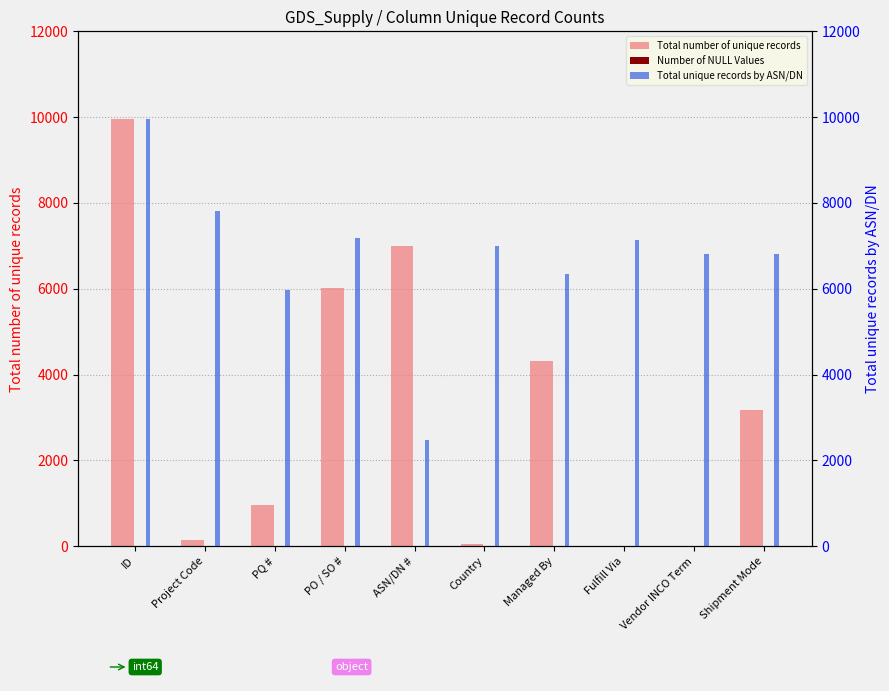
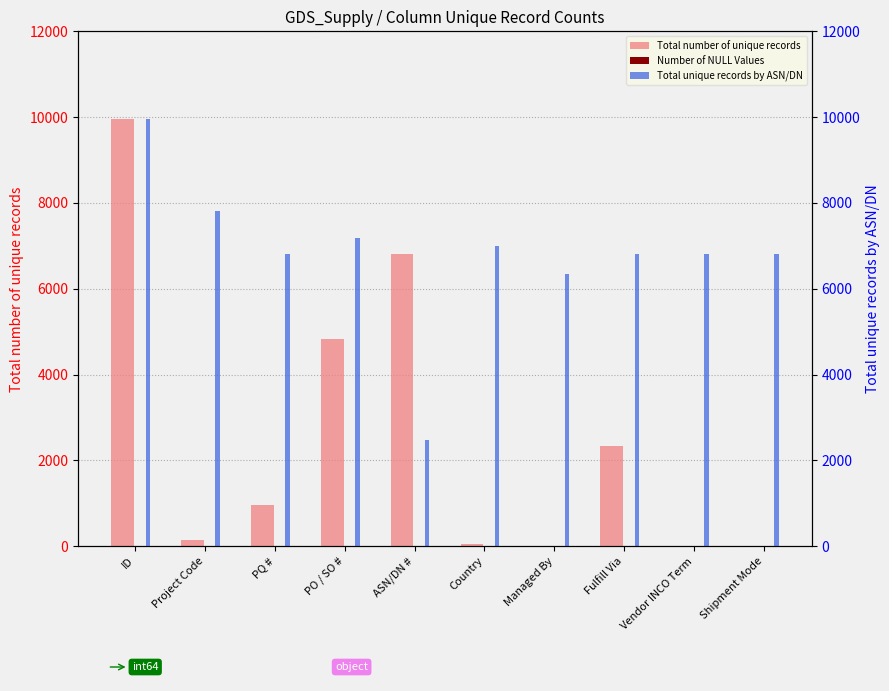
  {
    "Total number of unique records": {
      "ID": 10000,
      "Project Code": 100,
      "PQ #": 1000,
-     "PO / SO #": 6000,
-     "ASN/DN #": 7000,
-     "Managed By": 4300,
-     "Fulfill Via": 0,
-     "Shipment Mode": 3200
+     "PO / SO #": 4800,
+     "ASN/DN #": 6800,
+     "Managed By": 0,
+     "Fulfill Via": 2300,
+     "Shipment Mode": 0
    },
    "Number of NULL Values": {
      "ID": 0,
      "Project Code": 0,
      "PQ #": 0,
      "PO / SO #": 0,
      "ASN/DN #": 0,
      "Country": 0,
      "Managed By": 0,
      "Fulfill Via": 0,
      "Vendor INCO Term": 0,
      "Shipment Mode": 0
    },
    "Total unique records by ASN/DN": {
      "ID": 10000,
      "Project Code": 7800,
-     "PQ #": 6000,
+     "PQ #": 6800,
      "PO / SO #": 7200,
      "ASN/DN #": 2500,
      "Country": 7000,
      "Managed By": 6300,
-     "Fulfill Via": 7100,
+     "Fulfill Via": 6800,
      "Vendor INCO Term": 6800,
      "Shipment Mode": 6800
    }
  }
